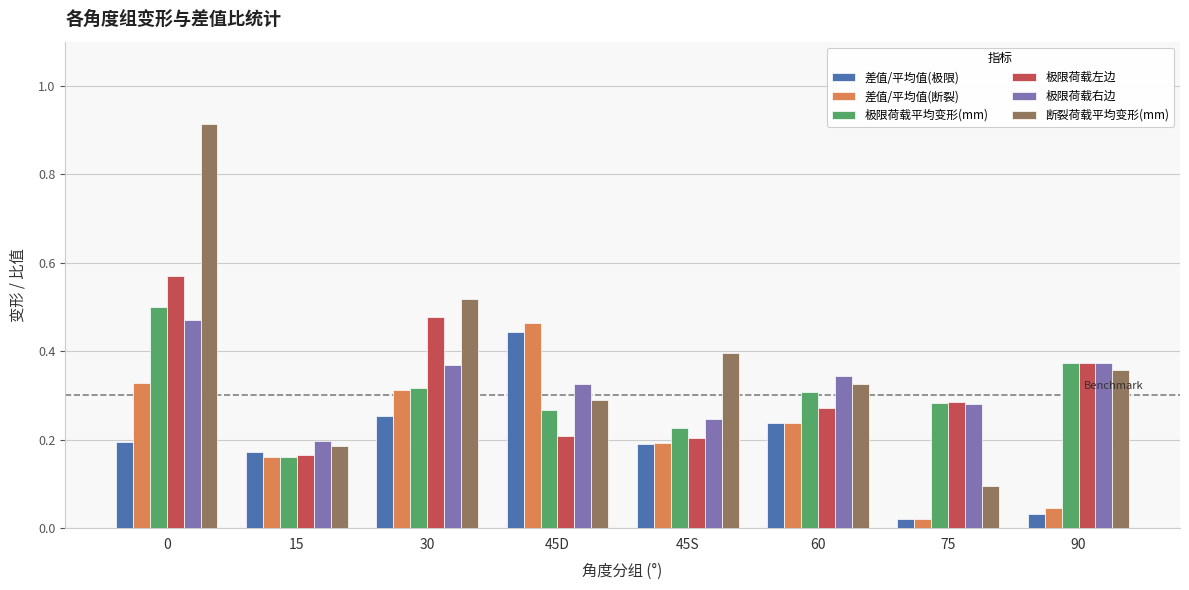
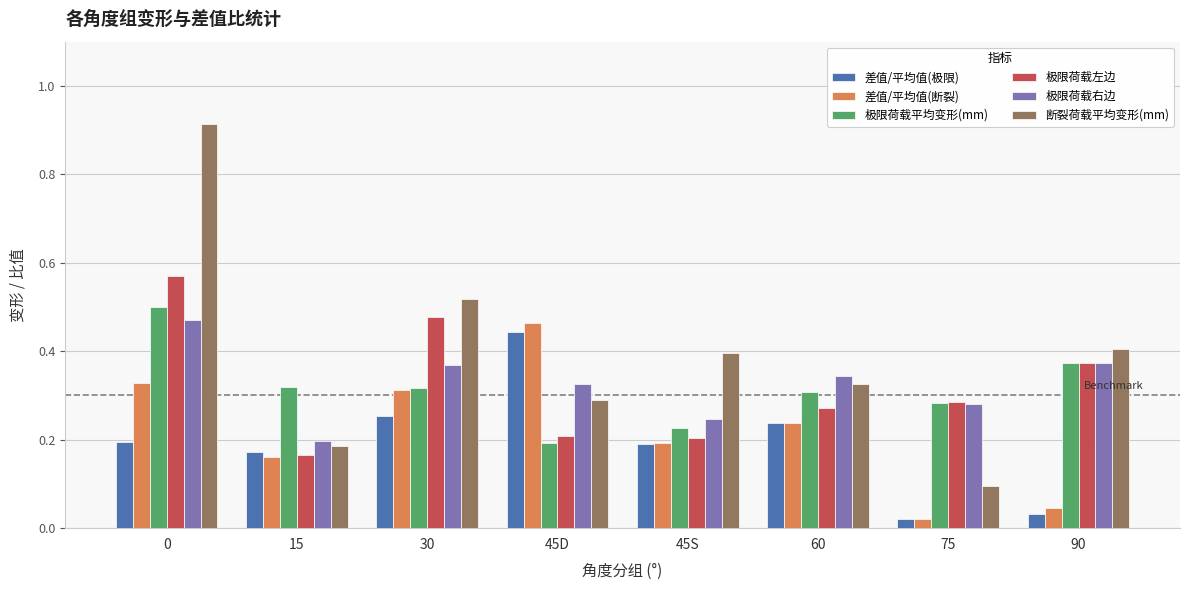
  {
    "极限荷载平均变形(mm)": {
      "0": 0.50,
-     "15": 0.16,
+     "15": 0.32,
      "30": 0.32,
-     "45D": 0.27,
+     "45D": 0.19,
      "45S": 0.23,
      "60": 0.31,
      "75": 0.28,
      "90": 0.37
    },
    "断裂荷载平均变形(mm)": {
      "0": 0.91,
      "15": 0.19,
      "30": 0.52,
      "45D": 0.29,
      "45S": 0.40,
      "60": 0.33,
      "75": 0.10,
-     "90": 0.36
+     "90": 0.41
    }
  }
